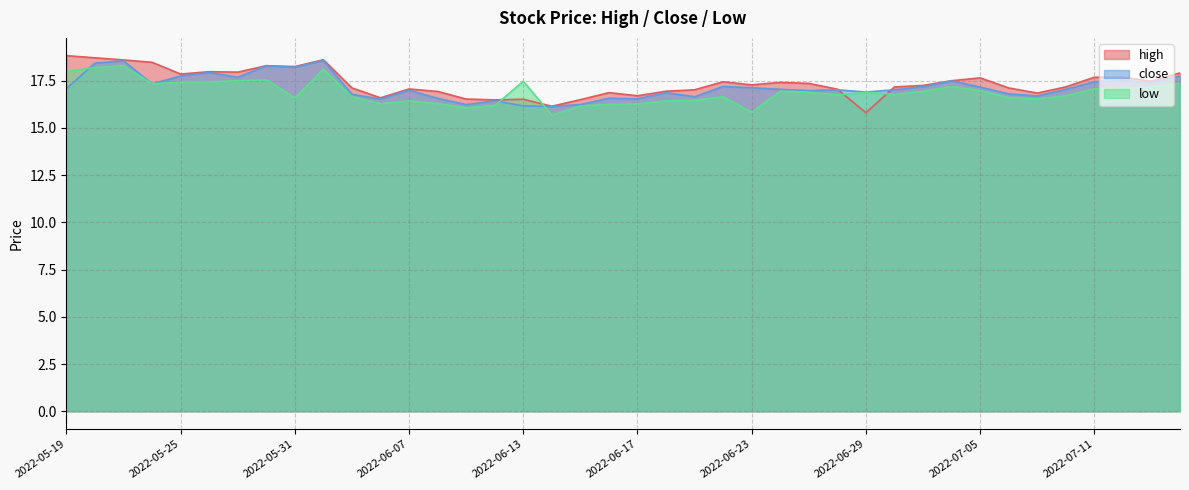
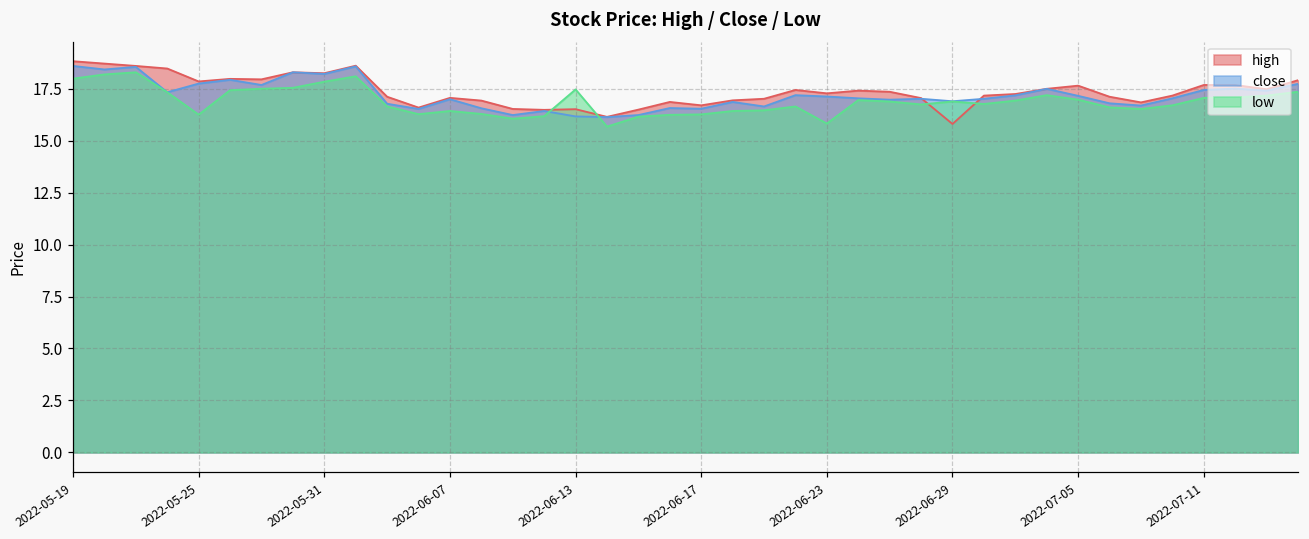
  {
    "high": {
      "2022-05-19": 18.8,
      "2022-06-13": 16.5,
      "2022-06-17": 16.7,
      "2022-06-23": 17.3,
      "2022-06-29": 15.8,
      "2022-07-05": 17.6,
      "2022-07-11": 17.7
    },
    "close": {
-     "2022-05-19": 17.1,
+     "2022-05-19": 18.6,
      "2022-06-13": 16.2,
      "2022-06-17": 16.5,
      "2022-06-23": 17.1,
      "2022-07-05": 17.2,
      "2022-07-11": 17.4
    },
    "low": {
      "2022-05-19": 18.0,
-     "2022-05-25": 17.4,
-     "2022-05-31": 16.6,
+     "2022-05-25": 16.2,
+     "2022-05-31": 17.8,
      "2022-06-07": 16.4,
      "2022-06-13": 17.5,
      "2022-06-17": 16.3,
      "2022-06-23": 15.8,
      "2022-07-05": 17.0,
      "2022-07-11": 17.1
    }
  }
